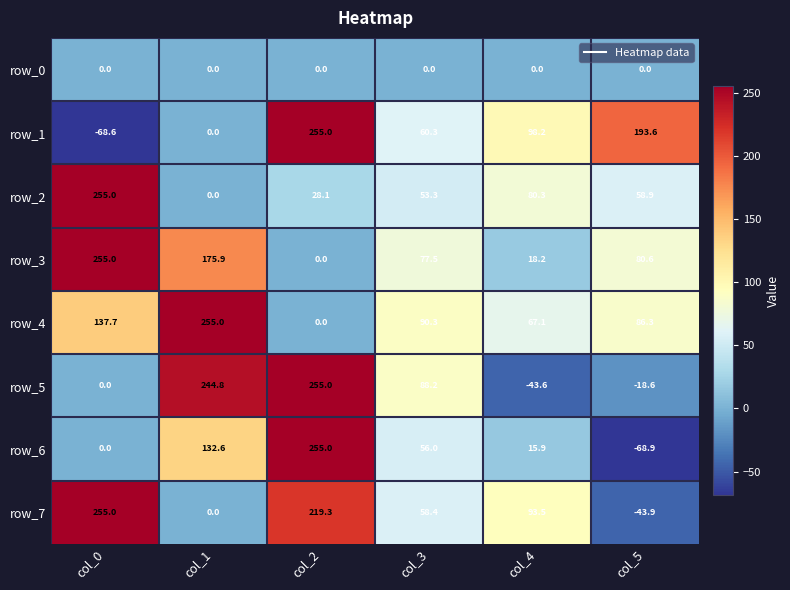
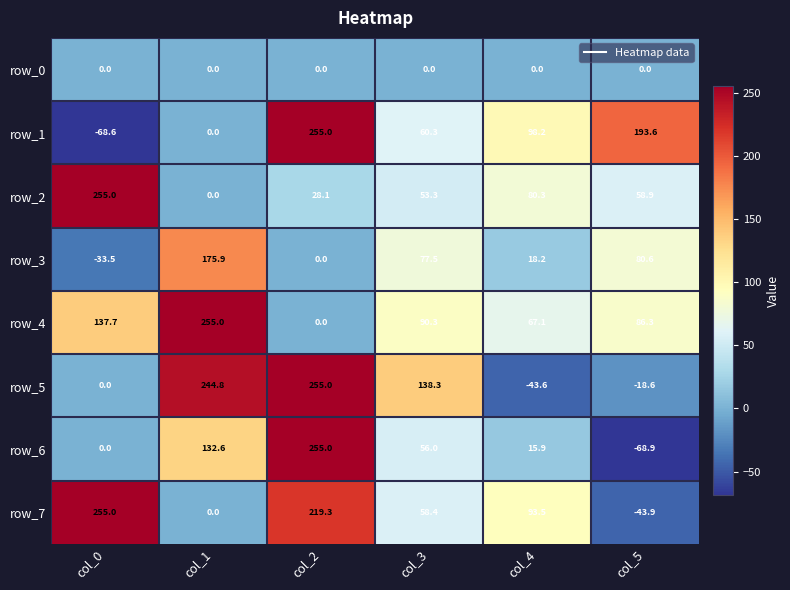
  {
    "row_0": {
      "col_0": 0.0,
      "col_1": 0.0,
      "col_2": 0.0,
      "col_3": 0.0,
      "col_4": 0.0,
      "col_5": 0.0
    },
    "row_1": {
      "col_0": -68.6,
      "col_1": 0.0,
      "col_2": 255.0,
      "col_4": 98.2,
      "col_5": 193.6
    },
    "row_2": {
      "col_0": 255.0,
      "col_1": 0.0,
      "col_2": 28.1
    },
    "row_3": {
-     "col_0": 255.0,
+     "col_0": -33.5,
      "col_1": 175.9,
      "col_2": 0.0,
      "col_4": 18.2
    },
    "row_4": {
      "col_0": 137.7,
      "col_1": 255.0,
      "col_2": 0.0,
      "col_3": 90.3,
      "col_5": 86.3
    },
    "row_5": {
      "col_0": 0.0,
      "col_1": 244.8,
      "col_2": 255.0,
-     "col_3": 88.2,
+     "col_3": 138.3,
      "col_4": -43.6,
      "col_5": -18.6
    },
    "row_6": {
      "col_0": 0.0,
      "col_1": 132.6,
      "col_2": 255.0,
      "col_4": 15.9,
      "col_5": -68.9
    },
    "row_7": {
      "col_0": 255.0,
      "col_1": 0.0,
      "col_2": 219.3,
      "col_4": 93.5,
      "col_5": -43.9
    }
  }
